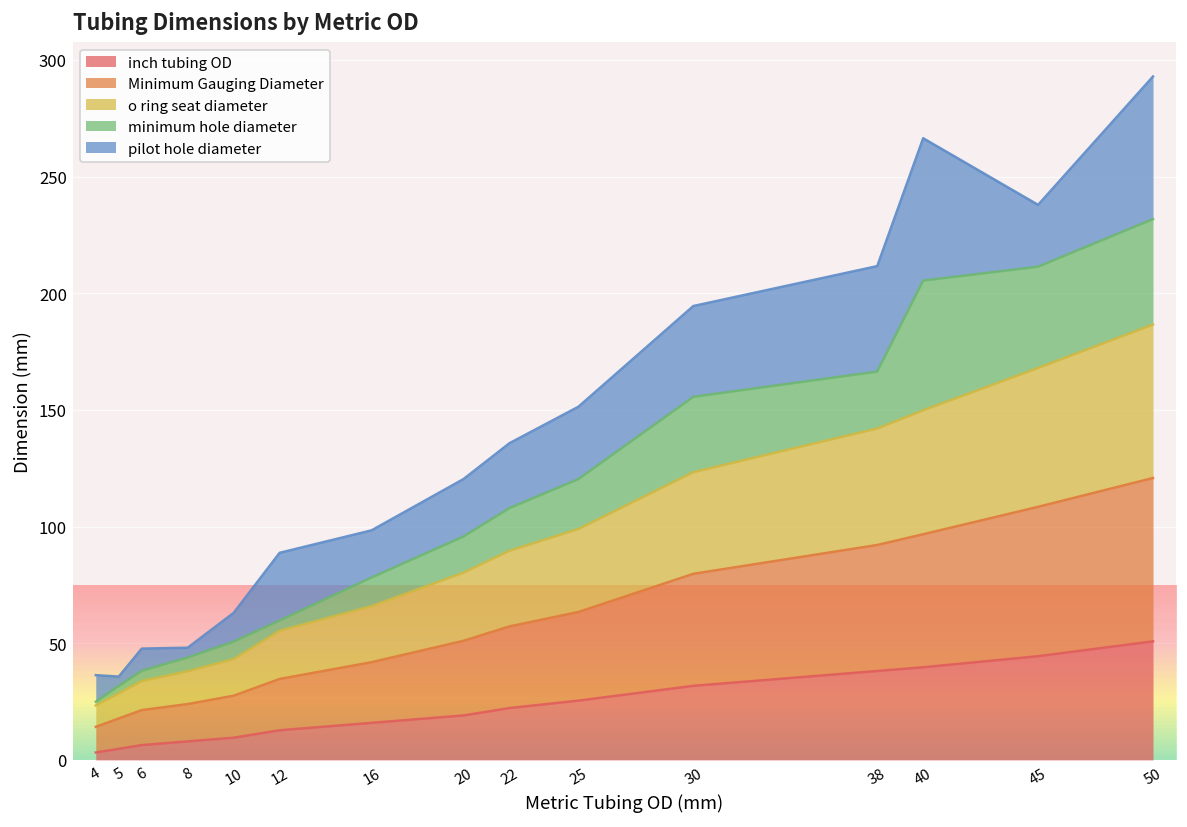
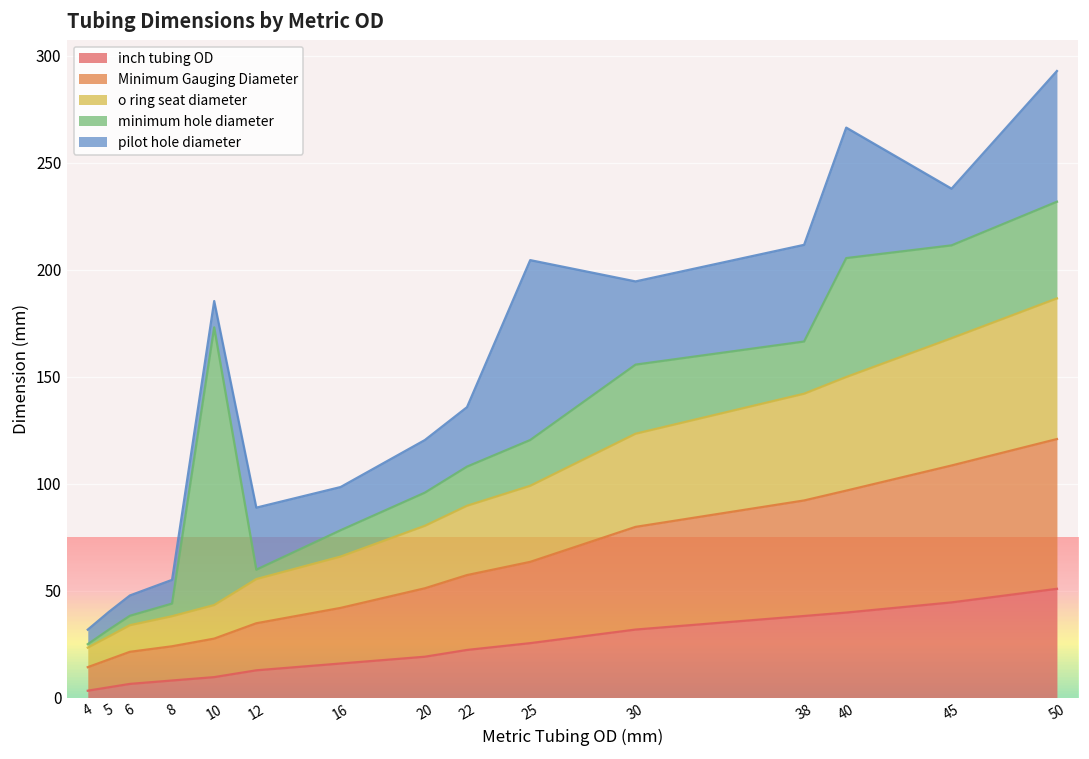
  {
    "minimum hole diameter": {
      "4": 2,
      "5": 3,
      "6": 4,
      "8": 6,
-     "10": 8,
+     "10": 130,
      "12": 4,
      "16": 12,
      "20": 16,
      "22": 18,
      "25": 21,
      "30": 32,
      "38": 24,
      "40": 56,
      "45": 43,
      "50": 45
    },
    "pilot hole diameter": {
-     "4": 11,
-     "5": 4,
+     "4": 7,
+     "5": 8,
      "6": 10,
-     "8": 4,
+     "8": 11,
      "10": 12,
      "12": 29,
      "16": 20,
      "20": 25,
      "22": 28,
-     "25": 31,
+     "25": 84,
      "30": 39,
      "38": 45,
      "40": 61,
      "45": 27,
      "50": 61
    }
  }
